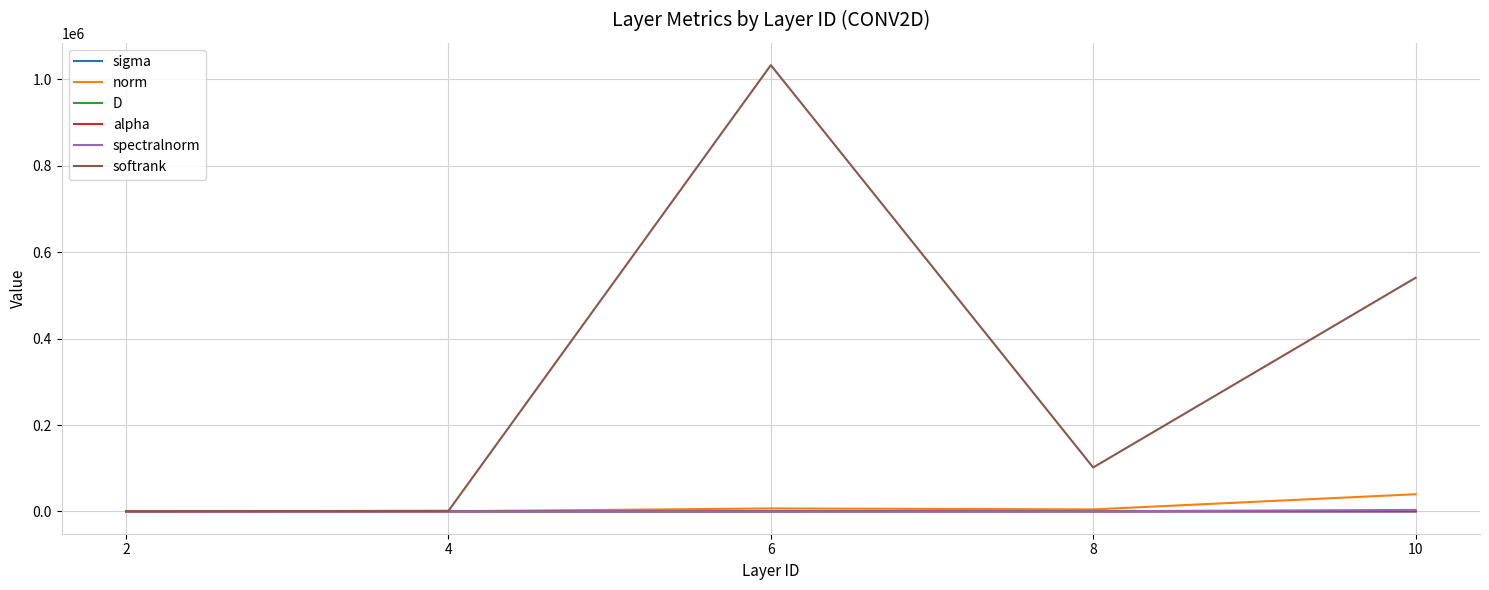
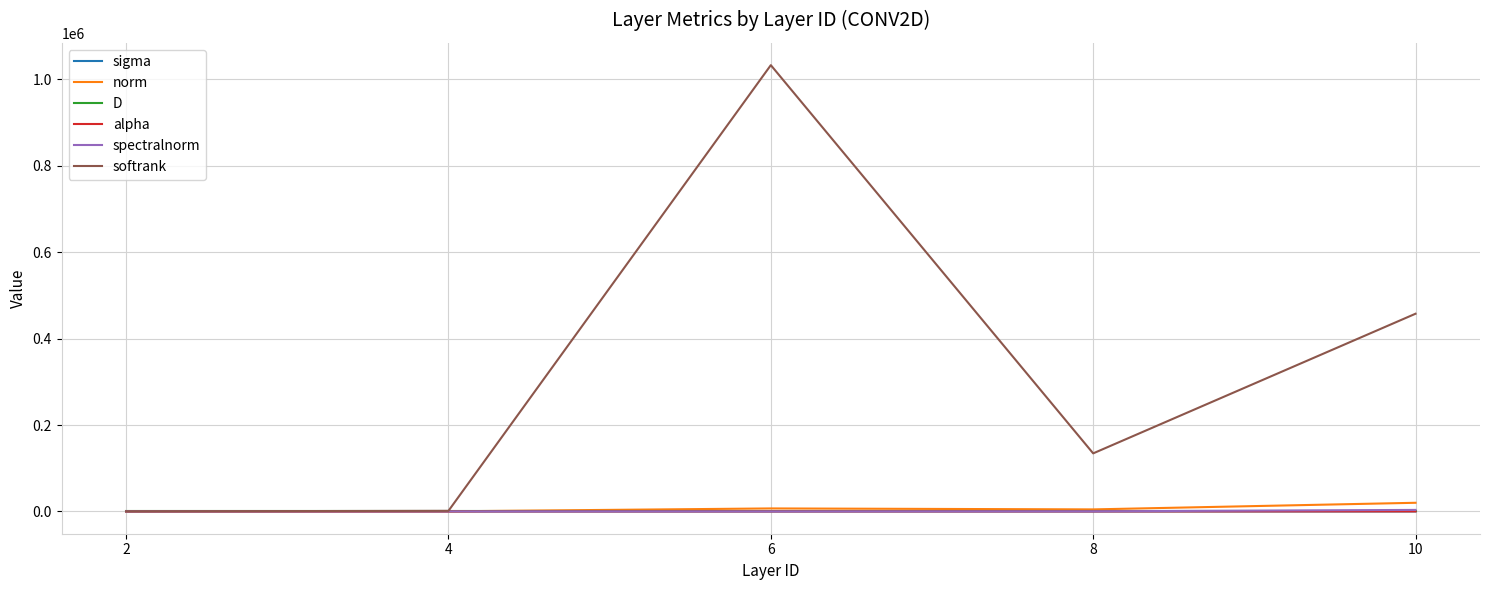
  {
    "norm": {
      "6": 10000,
-     "10": 40000
+     "10": 20000
    },
    "softrank": {
      "6": 1030000,
-     "8": 100000,
-     "10": 540000
+     "8": 130000,
+     "10": 460000
    }
  }
